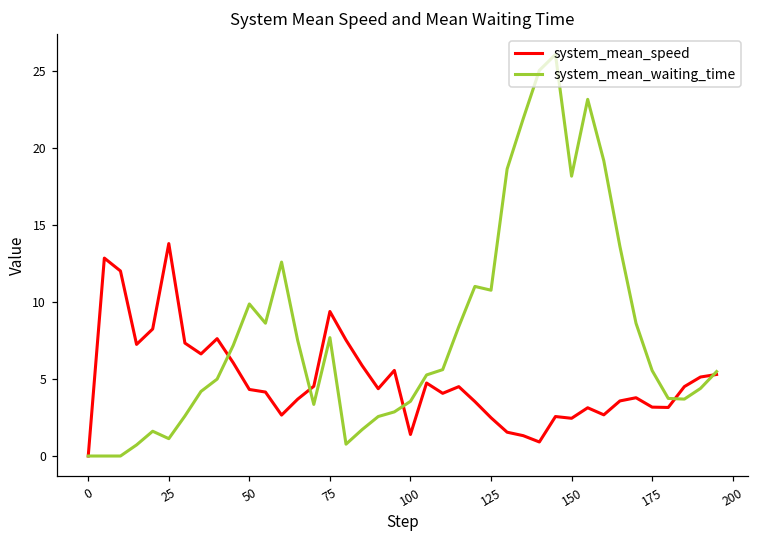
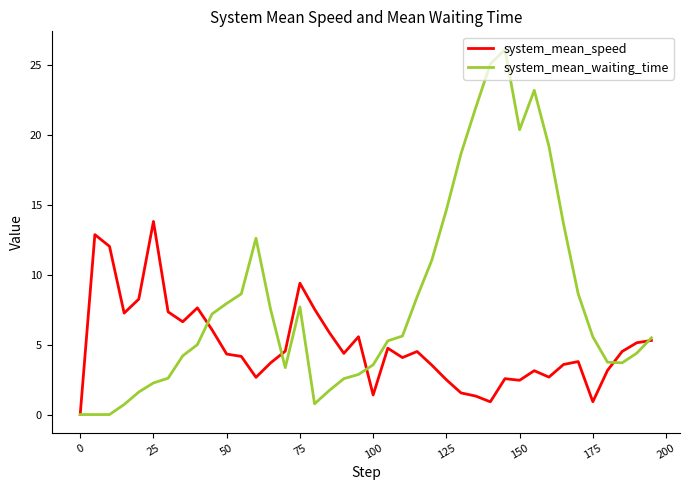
  {
    "system_mean_speed": {
      "25": 13.8,
      "50": 4.3,
      "75": 9.4,
      "100": 1.4,
      "125": 2.5,
      "150": 2.5,
-     "175": 3.2
+     "175": 0.9
    },
    "system_mean_waiting_time": {
-     "25": 1.1,
-     "50": 9.9,
+     "25": 2.3,
+     "50": 7.9,
      "75": 7.7,
      "100": 3.6,
-     "125": 10.8,
-     "150": 18.2,
+     "125": 14.6,
+     "150": 20.4,
      "175": 5.6
    }
  }
